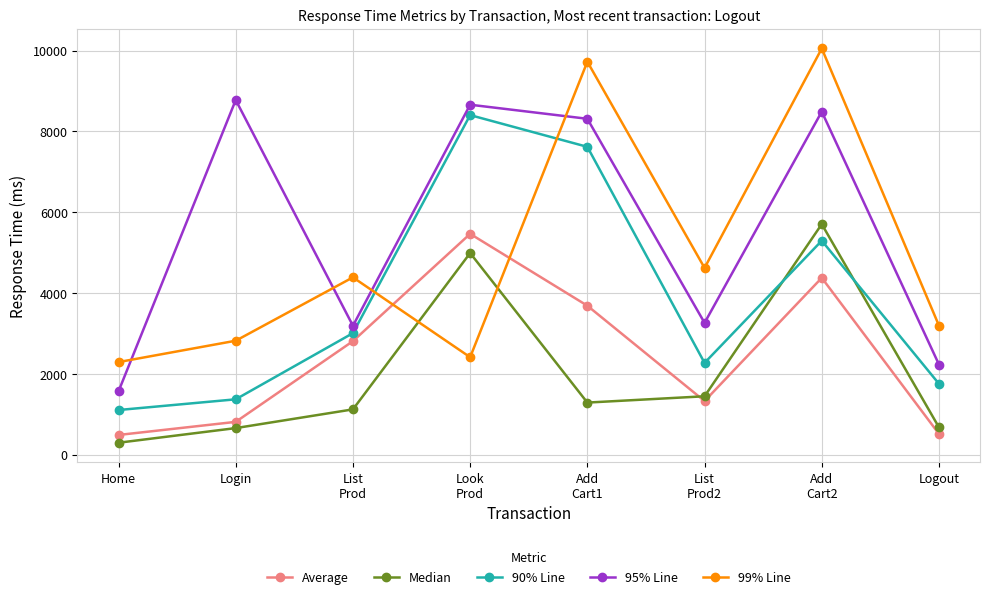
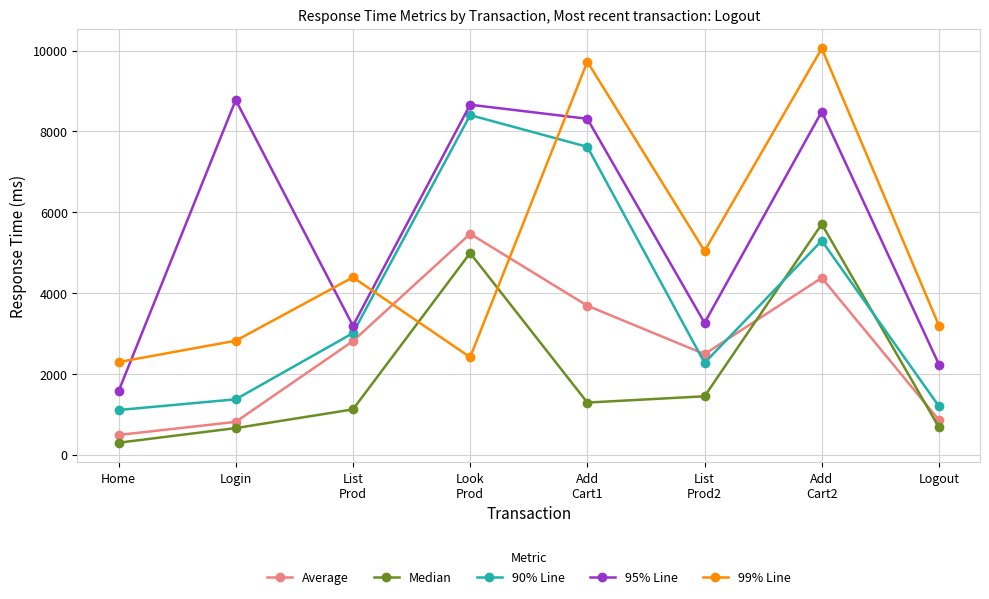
  {
    "Average": {
      "Home": 500,
      "Login": 800,
      "List Prod": 2800,
      "Look Prod": 5500,
      "Add Cart1": 3700,
-     "List Prod2": 1300,
+     "List Prod2": 2500,
      "Add Cart2": 4400,
-     "Logout": 500
+     "Logout": 900
    },
    "Median": {
      "Home": 300,
      "Login": 700,
      "List Prod": 1100,
      "Look Prod": 5000,
      "Add Cart1": 1300,
      "List Prod2": 1500,
      "Add Cart2": 5700,
      "Logout": 700
    },
    "90% Line": {
      "Home": 1100,
      "Login": 1400,
      "List Prod": 3000,
      "Look Prod": 8400,
      "Add Cart1": 7600,
      "List Prod2": 2300,
      "Add Cart2": 5300,
-     "Logout": 1800
+     "Logout": 1200
    },
    "95% Line": {
      "Home": 1600,
      "Login": 8800,
      "List Prod": 3200,
      "Look Prod": 8700,
      "Add Cart1": 8300,
      "List Prod2": 3300,
      "Add Cart2": 8500,
      "Logout": 2200
    },
    "99% Line": {
      "Home": 2300,
      "Login": 2800,
      "List Prod": 4400,
      "Look Prod": 2400,
      "Add Cart1": 9700,
-     "List Prod2": 4600,
+     "List Prod2": 5000,
      "Add Cart2": 10100,
      "Logout": 3200
    }
  }
